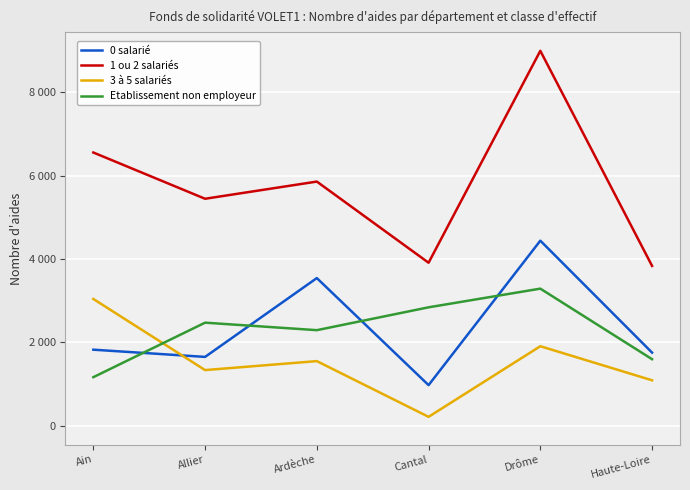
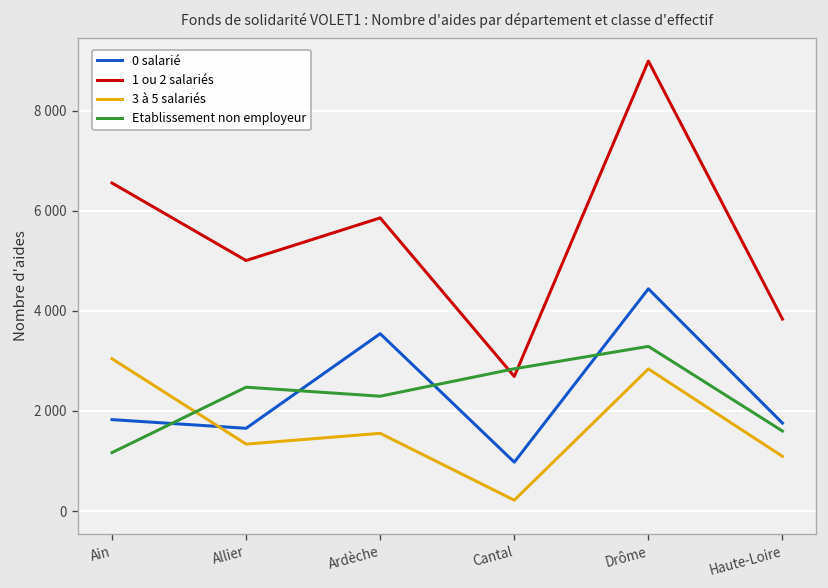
  {
    "1 ou 2 salariés": {
      "Ain": 6600,
-     "Allier": 5400,
+     "Allier": 5000,
      "Ardèche": 5900,
-     "Cantal": 3900,
+     "Cantal": 2700,
      "Drôme": 9000,
      "Haute-Loire": 3800
    },
    "3 à 5 salariés": {
      "Ain": 3000,
      "Allier": 1300,
      "Ardèche": 1600,
      "Cantal": 200,
-     "Drôme": 1900,
+     "Drôme": 2800,
      "Haute-Loire": 1100
    },
    "Etablissement non employeur": {
      "Ain": 1200,
      "Allier": 2500,
      "Ardèche": 2300,
      "Cantal": 2800,
      "Drôme": 3300,
      "Haute-Loire": 1600
    }
  }
